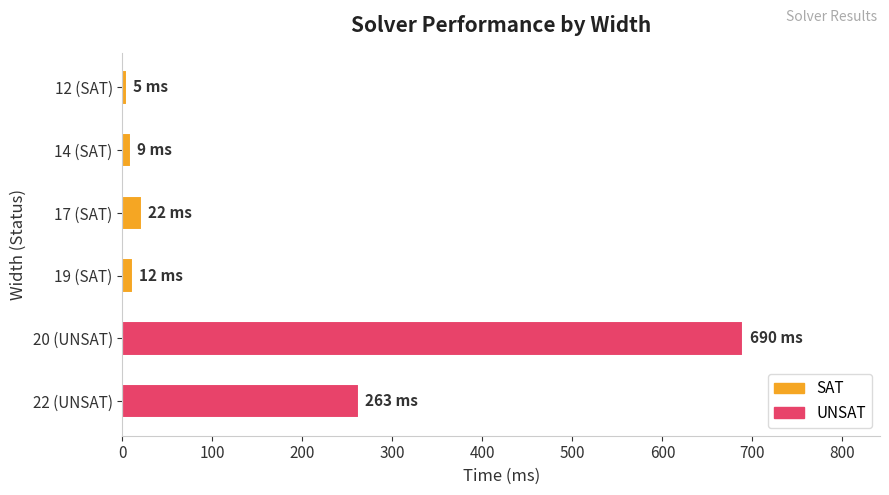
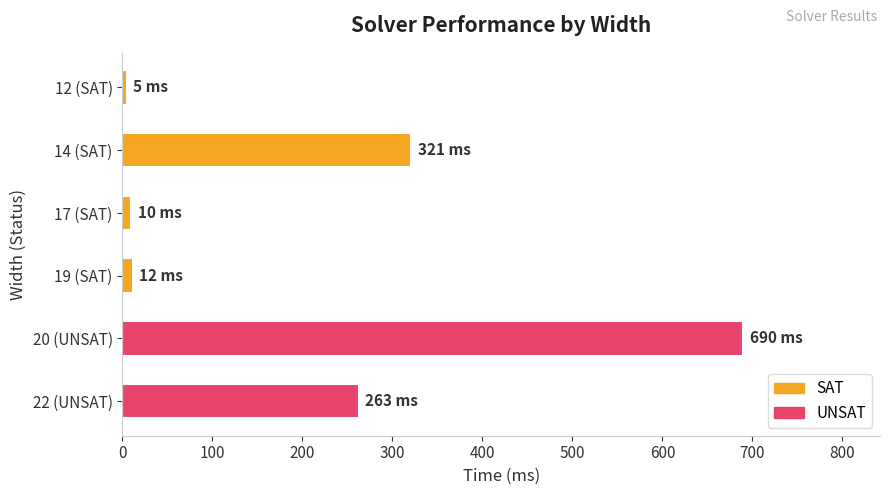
  {
    "12 (SAT)": 5,
-   "14 (SAT)": 9,
-   "17 (SAT)": 22,
+   "14 (SAT)": 321,
+   "17 (SAT)": 10,
    "19 (SAT)": 12,
    "20 (UNSAT)": 690,
    "22 (UNSAT)": 263
  }
